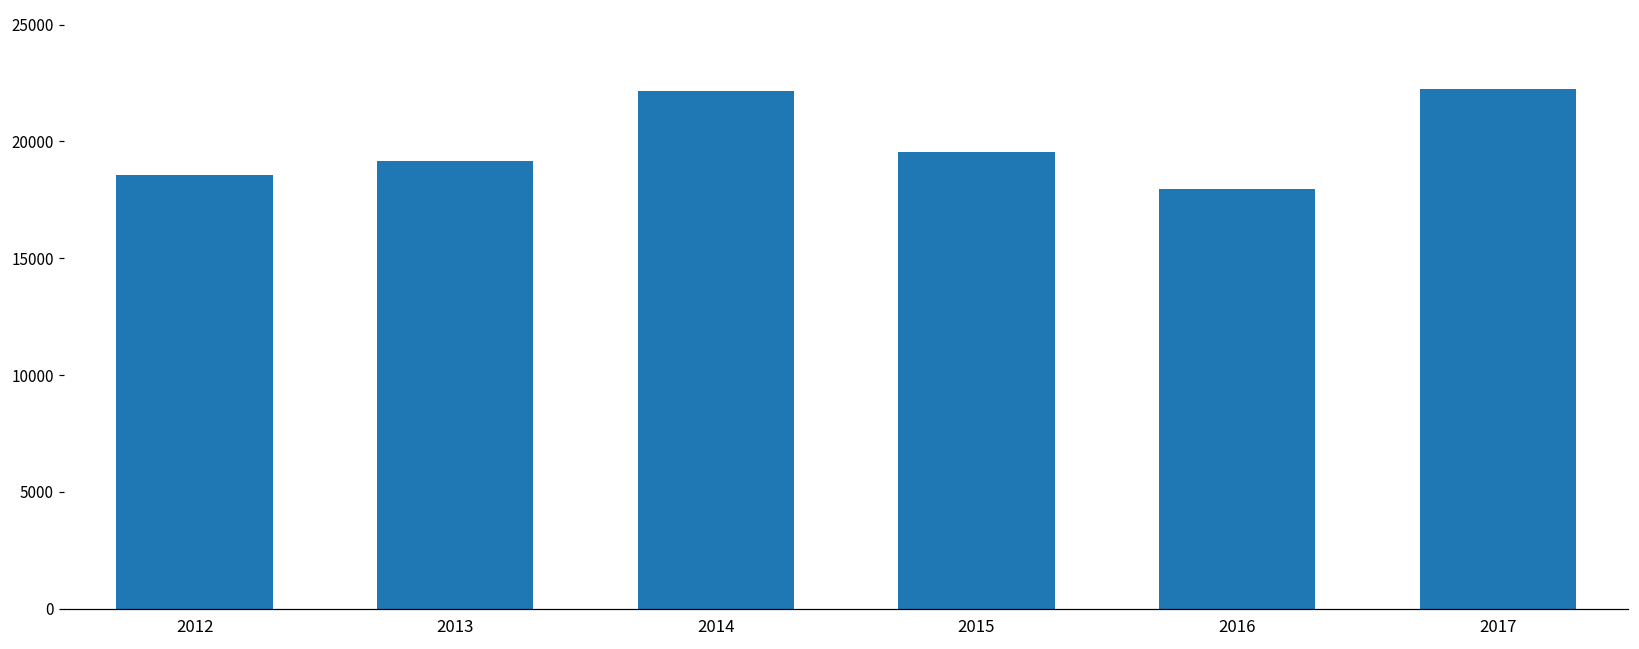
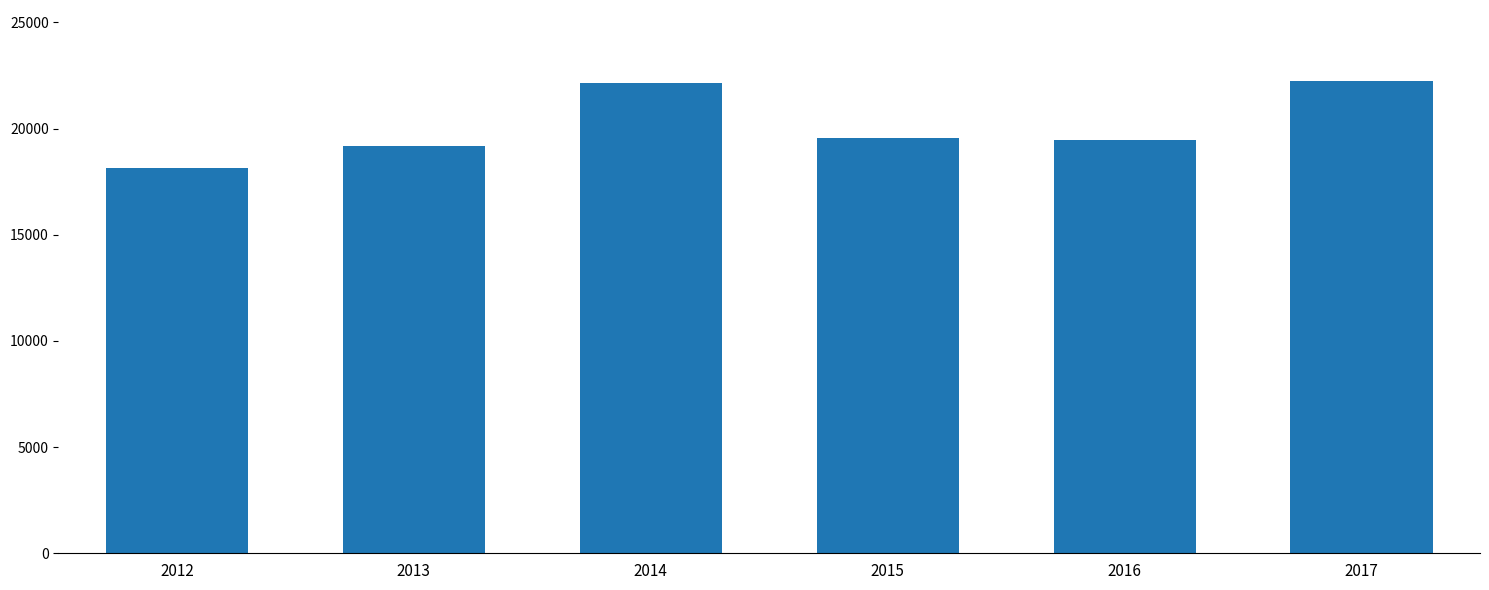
  {
-   "2012": 18600,
+   "2012": 18100,
    "2013": 19200,
    "2014": 22100,
    "2015": 19600,
-   "2016": 17900,
+   "2016": 19400,
    "2017": 22200
  }
